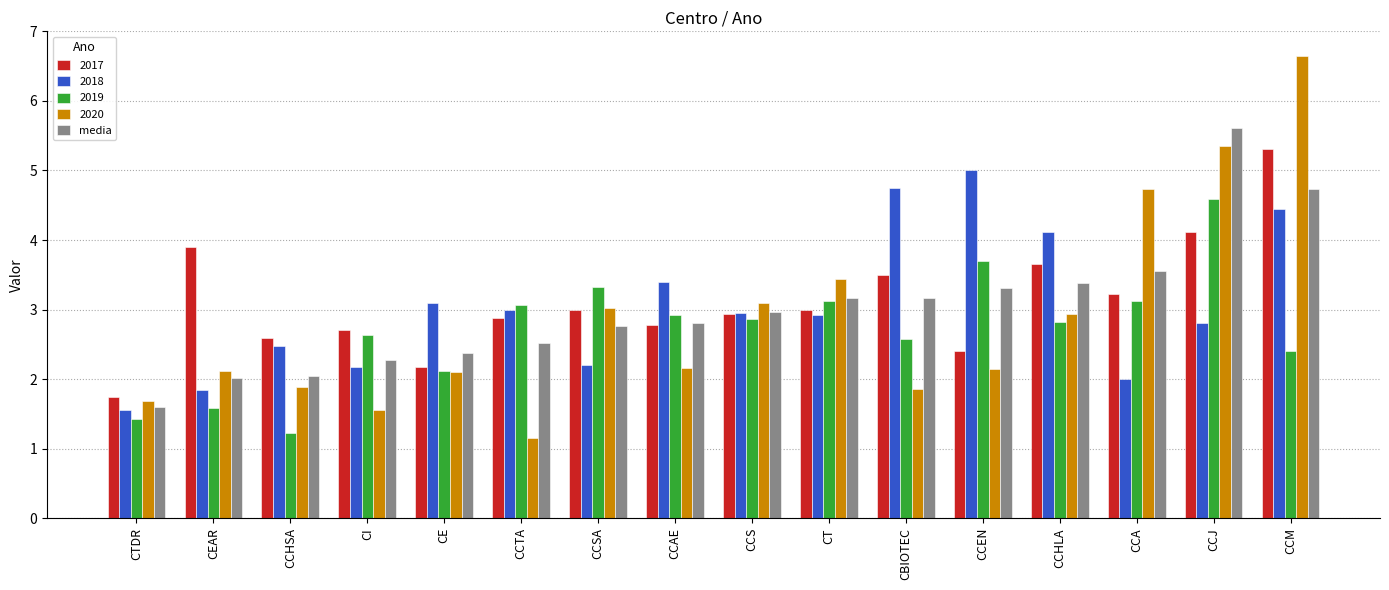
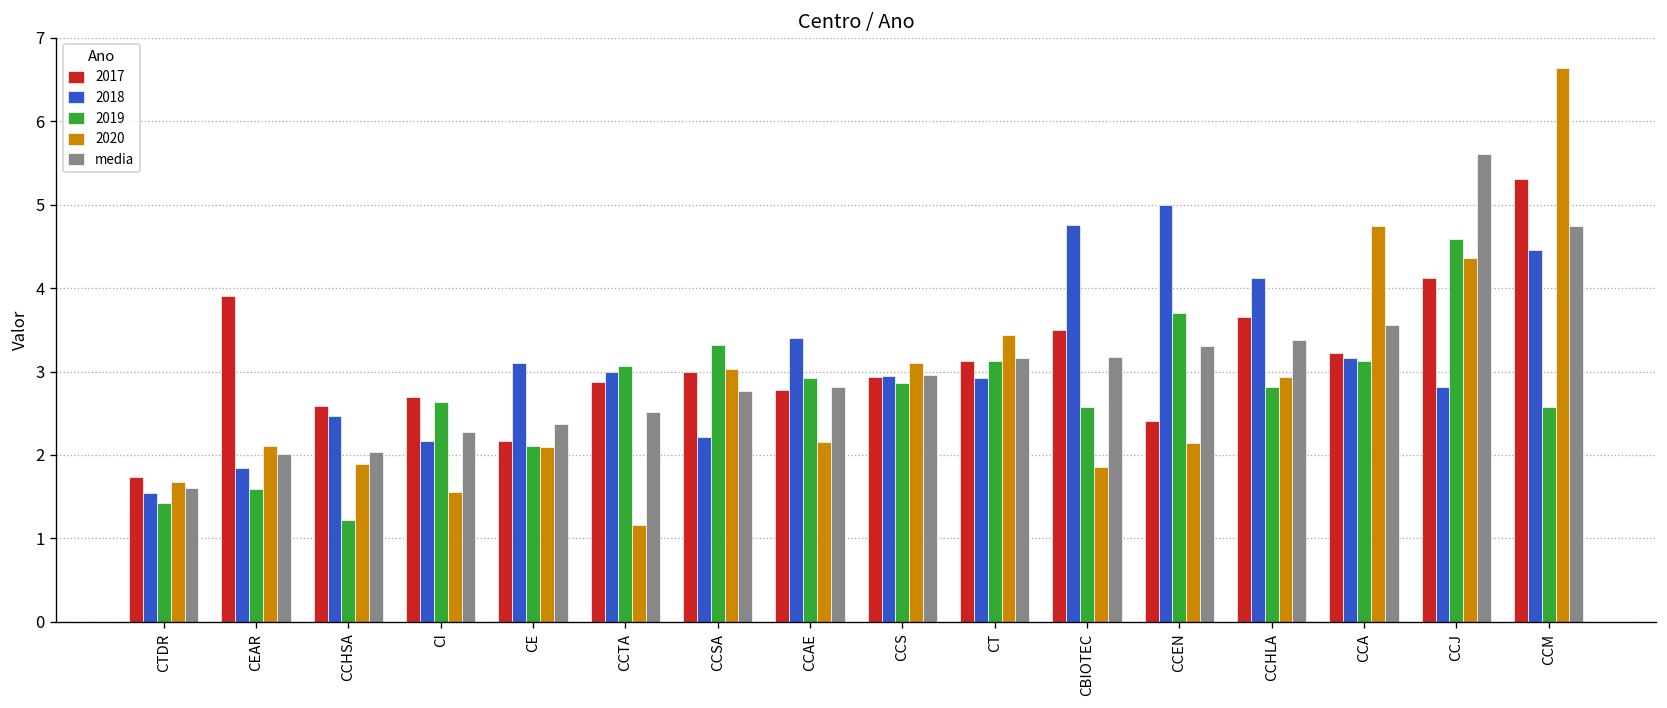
  {
    "2017": {
      "CTDR": 1.7,
      "CEAR": 3.9,
      "CCHSA": 2.6,
      "CI": 2.7,
      "CE": 2.2,
      "CCTA": 2.9,
      "CCSA": 3.0,
      "CCAE": 2.8,
      "CCS": 2.9,
-     "CT": 3.0,
+     "CT": 3.1,
      "CBIOTEC": 3.5,
      "CCEN": 2.4,
      "CCHLA": 3.7,
      "CCA": 3.2,
      "CCJ": 4.1,
      "CCM": 5.3
    },
    "2018": {
      "CTDR": 1.6,
      "CEAR": 1.9,
      "CCHSA": 2.5,
      "CI": 2.2,
      "CE": 3.1,
      "CCTA": 3.0,
      "CCSA": 2.2,
      "CCAE": 3.4,
      "CCS": 3.0,
      "CT": 2.9,
      "CBIOTEC": 4.8,
      "CCEN": 5.0,
      "CCHLA": 4.1,
-     "CCA": 2.0,
+     "CCA": 3.2,
      "CCJ": 2.8,
      "CCM": 4.5
    },
    "2019": {
      "CTDR": 1.4,
      "CEAR": 1.6,
      "CCHSA": 1.2,
      "CI": 2.6,
      "CE": 2.1,
      "CCTA": 3.1,
      "CCSA": 3.3,
      "CCAE": 2.9,
      "CCS": 2.9,
      "CT": 3.1,
      "CBIOTEC": 2.6,
      "CCEN": 3.7,
      "CCHLA": 2.8,
      "CCA": 3.1,
      "CCJ": 4.6,
-     "CCM": 2.4
+     "CCM": 2.6
    },
    "2020": {
      "CTDR": 1.7,
      "CEAR": 2.1,
      "CCHSA": 1.9,
      "CI": 1.6,
      "CE": 2.1,
      "CCTA": 1.2,
      "CCSA": 3.0,
      "CCAE": 2.2,
      "CCS": 3.1,
      "CT": 3.4,
      "CBIOTEC": 1.9,
      "CCEN": 2.1,
      "CCHLA": 2.9,
      "CCA": 4.7,
-     "CCJ": 5.4,
+     "CCJ": 4.4,
      "CCM": 6.6
    },
    "media": {
      "CTDR": 1.6,
      "CEAR": 2.0,
      "CCHSA": 2.0,
      "CI": 2.3,
      "CE": 2.4,
      "CCTA": 2.5,
      "CCSA": 2.8,
      "CCAE": 2.8,
      "CCS": 3.0,
      "CT": 3.2,
      "CBIOTEC": 3.2,
      "CCEN": 3.3,
      "CCHLA": 3.4,
      "CCA": 3.6,
      "CCJ": 5.6,
      "CCM": 4.7
    }
  }
